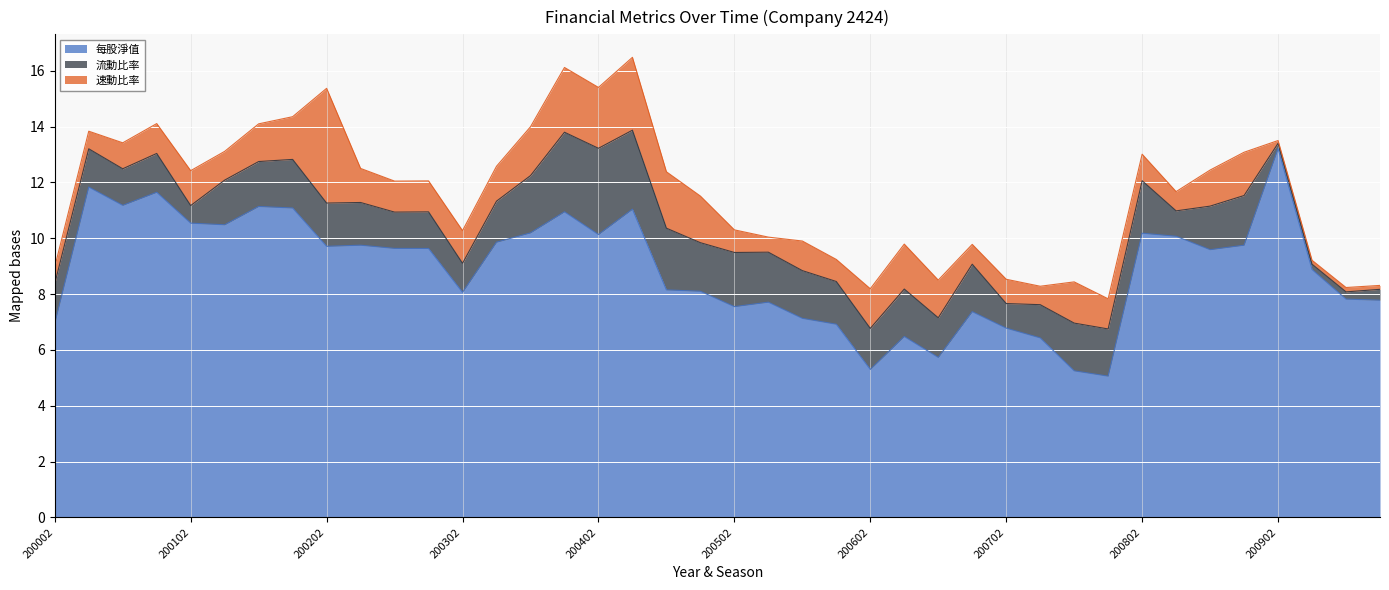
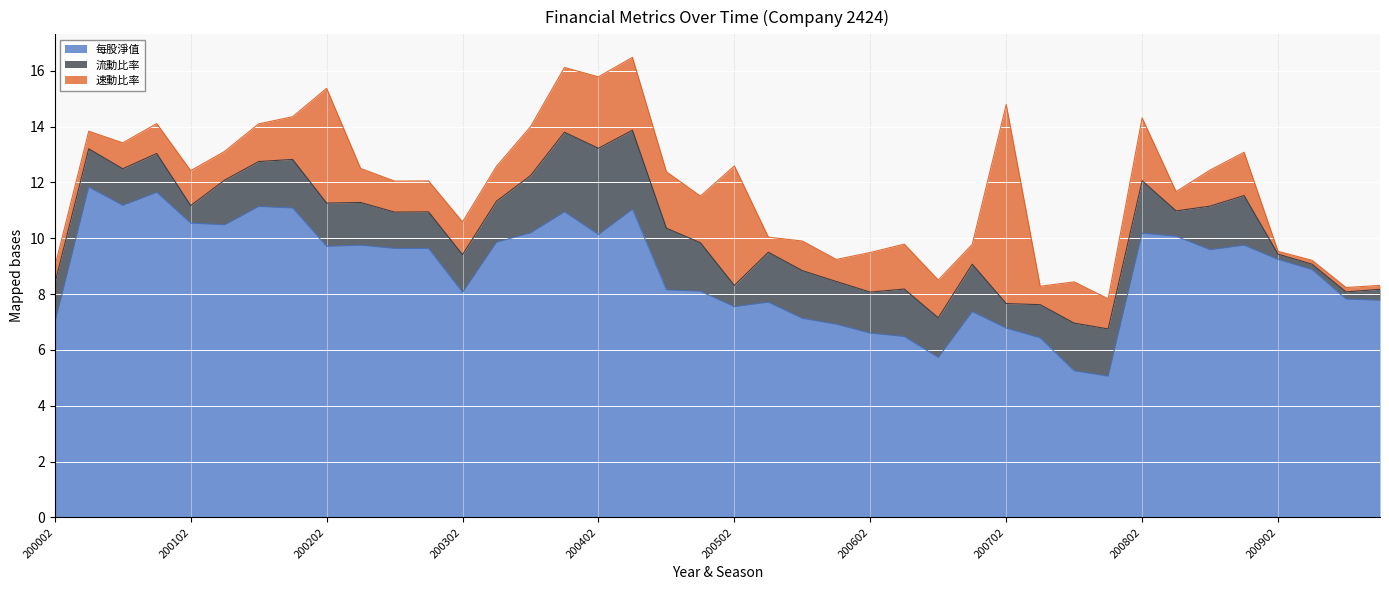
  {
    "每股淨值": {
      "200002": 7.0,
      "200102": 10.5,
      "200202": 9.7,
      "200302": 8.1,
      "200402": 10.1,
      "200502": 7.6,
-     "200602": 5.3,
+     "200602": 6.6,
      "200702": 6.8,
      "200802": 10.2,
-     "200902": 13.2
+     "200902": 9.2
    },
    "流動比率": {
      "200002": 1.4,
      "200102": 0.6,
      "200202": 1.6,
-     "200302": 1.0,
+     "200302": 1.3,
      "200402": 3.1,
-     "200502": 1.9,
+     "200502": 0.8,
      "200602": 1.5,
      "200702": 0.9,
      "200802": 1.9,
      "200902": 0.2
    },
    "速動比率": {
      "200002": 0.6,
      "200102": 1.3,
      "200202": 4.1,
      "200302": 1.2,
-     "200402": 2.2,
-     "200502": 0.8,
+     "200402": 2.6,
+     "200502": 4.3,
      "200602": 1.4,
-     "200702": 0.9,
-     "200802": 0.9,
+     "200702": 7.1,
+     "200802": 2.3,
      "200902": 0.1
    }
  }
